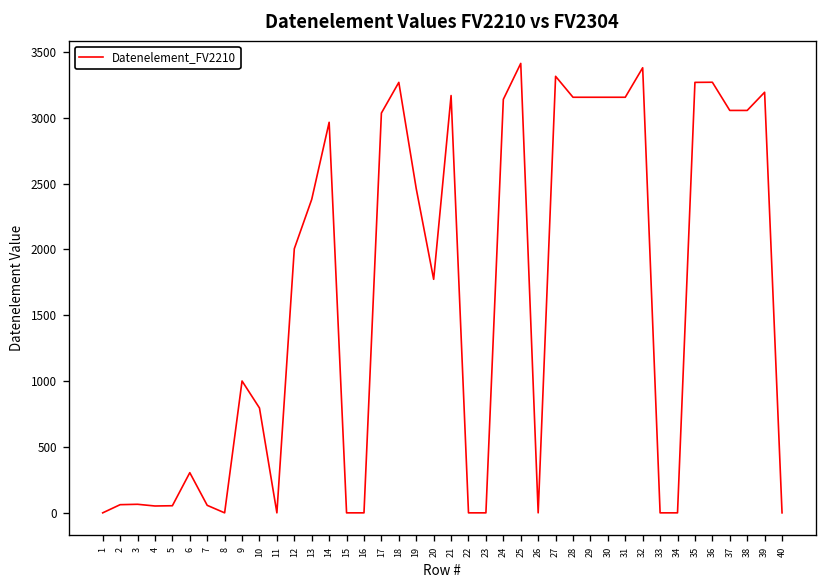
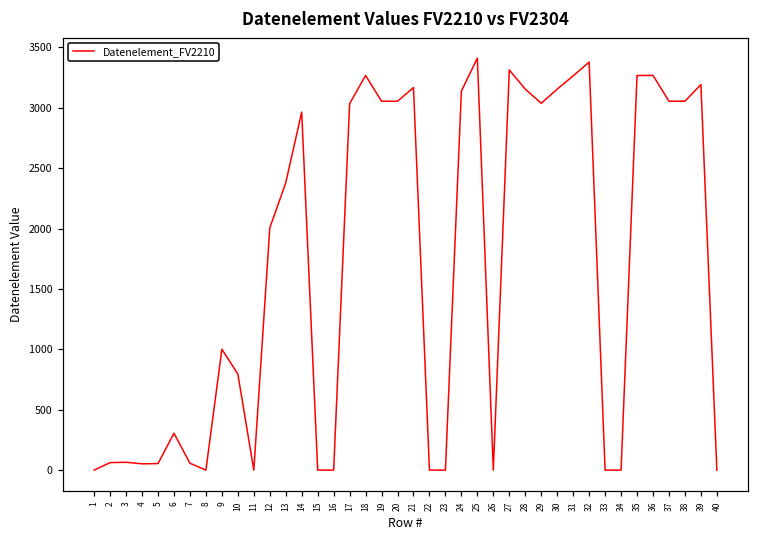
  {
    "1": 0,
    "2": 60,
    "3": 70,
    "4": 50,
    "5": 50,
    "6": 310,
    "7": 60,
    "8": 0,
    "9": 1000,
    "10": 800,
    "11": 0,
    "12": 2010,
    "13": 2380,
    "14": 2970,
    "15": 0,
    "16": 0,
    "17": 3040,
    "18": 3270,
-   "19": 2460,
-   "20": 1770,
+   "19": 3060,
+   "20": 3060,
    "21": 3170,
    "22": 0,
    "23": 0,
    "24": 3140,
    "25": 3410,
    "26": 0,
    "27": 3310,
    "28": 3160,
-   "29": 3160,
+   "29": 3040,
    "30": 3160,
-   "31": 3160,
+   "31": 3270,
    "32": 3380,
    "33": 0,
    "34": 0,
    "35": 3270,
    "36": 3270,
    "37": 3060,
    "38": 3060,
    "39": 3190,
    "40": 0
  }
